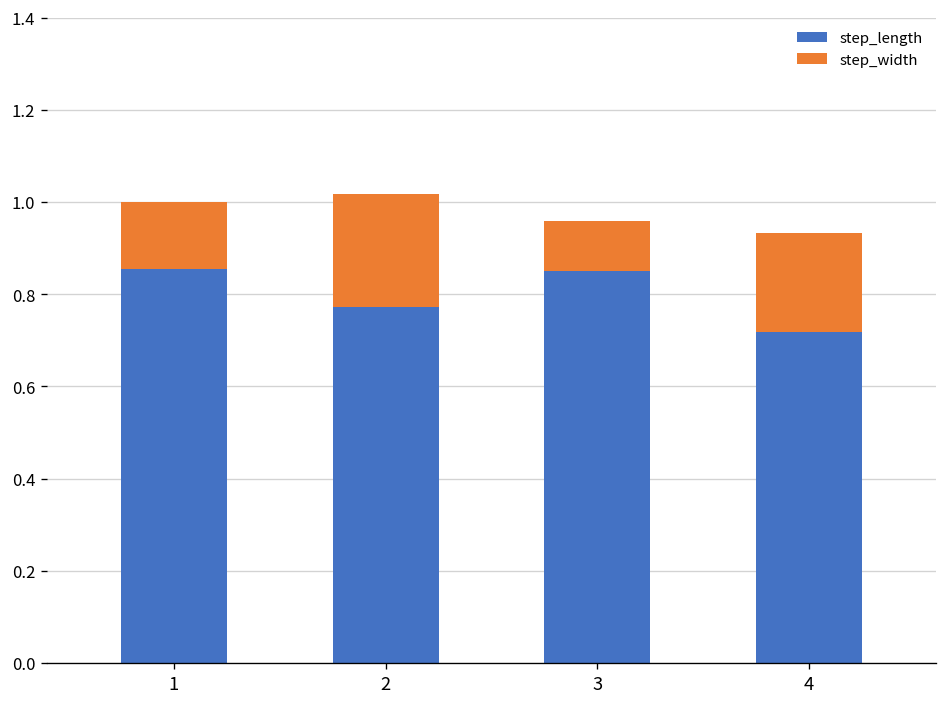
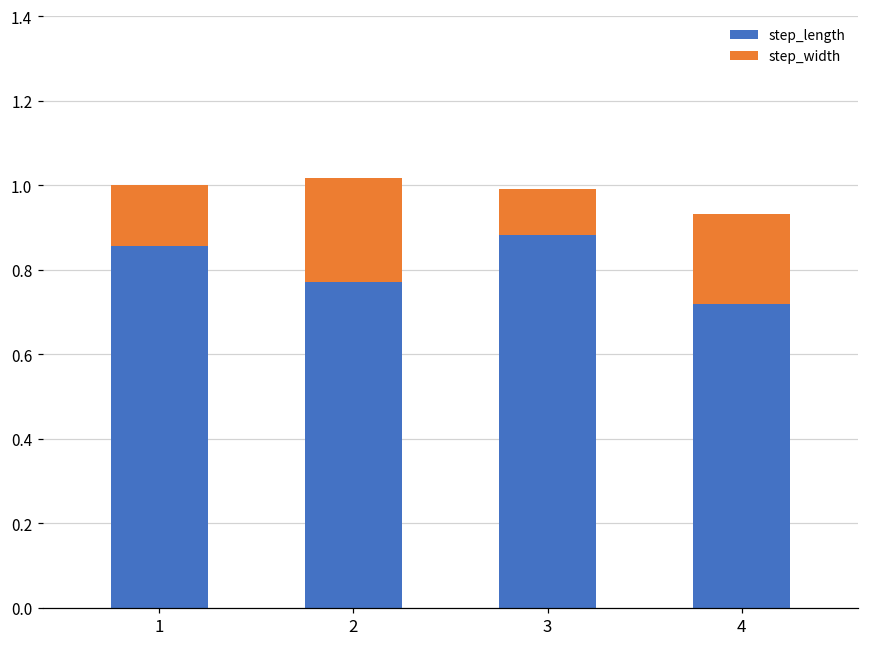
  {
    "step_length": {
      "1": 0.85,
      "2": 0.77,
-     "3": 0.85,
+     "3": 0.88,
      "4": 0.72
    },
    "step_width": {
      "1": 0.14,
      "2": 0.24,
      "3": 0.11,
      "4": 0.21
    }
  }
